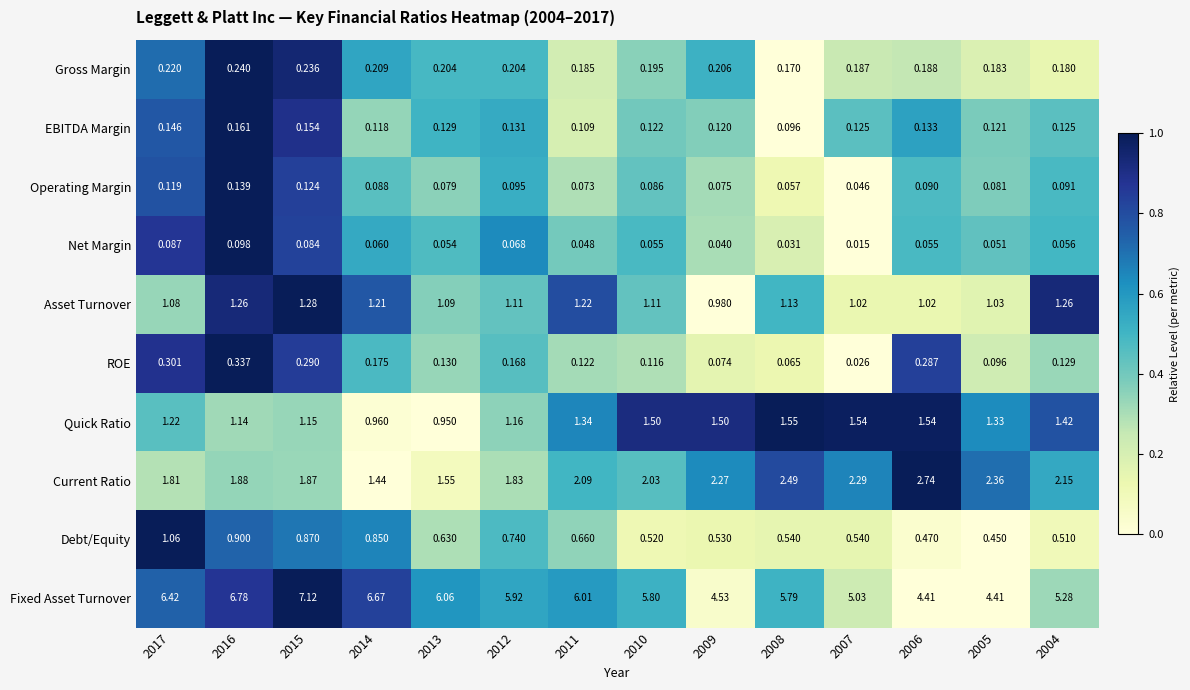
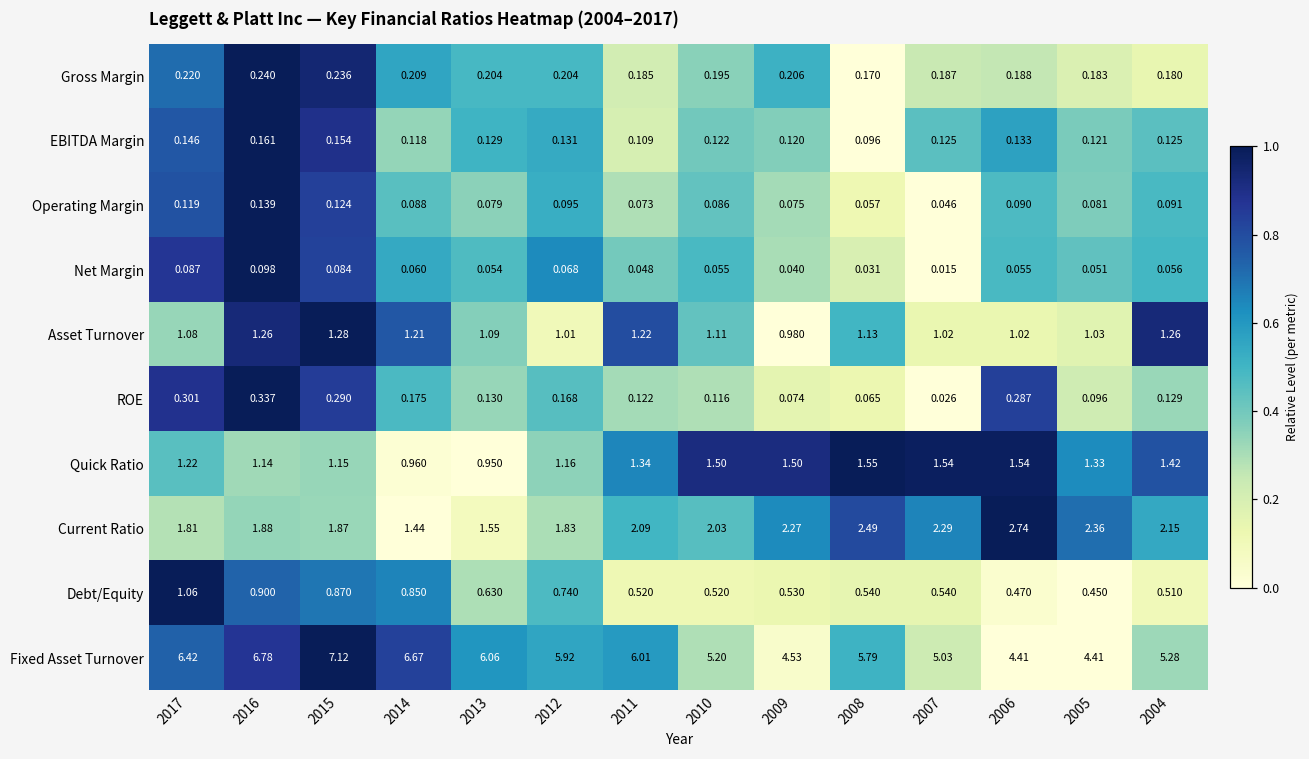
  {
    "Gross Margin": {
      "2017": 0.220,
      "2016": 0.240,
      "2015": 0.236,
      "2014": 0.209,
      "2013": 0.204,
      "2012": 0.204,
      "2011": 0.185,
      "2010": 0.195,
      "2009": 0.206,
      "2008": 0.170,
      "2007": 0.187,
      "2006": 0.188,
      "2005": 0.183,
      "2004": 0.180
    },
    "EBITDA Margin": {
      "2017": 0.146,
      "2016": 0.161,
      "2015": 0.154,
      "2014": 0.118,
      "2013": 0.129,
      "2012": 0.131,
      "2011": 0.109,
      "2010": 0.122,
      "2009": 0.120,
      "2008": 0.096,
      "2007": 0.125,
      "2006": 0.133,
      "2005": 0.121,
      "2004": 0.125
    },
    "Operating Margin": {
      "2017": 0.119,
      "2016": 0.139,
      "2015": 0.124,
      "2014": 0.088,
      "2013": 0.079,
      "2012": 0.095,
      "2011": 0.073,
      "2010": 0.086,
      "2009": 0.075,
      "2008": 0.057,
      "2007": 0.046,
      "2006": 0.090,
      "2005": 0.081,
      "2004": 0.091
    },
    "Net Margin": {
      "2017": 0.087,
      "2016": 0.098,
      "2015": 0.084,
      "2014": 0.060,
      "2013": 0.054,
      "2012": 0.068,
      "2011": 0.048,
      "2010": 0.055,
      "2009": 0.040,
      "2008": 0.031,
      "2007": 0.015,
      "2006": 0.055,
      "2005": 0.051,
      "2004": 0.056
    },
    "Asset Turnover": {
      "2017": 1.08,
      "2016": 1.26,
      "2015": 1.28,
      "2014": 1.21,
      "2013": 1.09,
-     "2012": 1.11,
+     "2012": 1.01,
      "2011": 1.22,
      "2010": 1.11,
      "2009": 0.980,
      "2008": 1.13,
      "2007": 1.02,
      "2006": 1.02,
      "2005": 1.03,
      "2004": 1.26
    },
    "ROE": {
      "2017": 0.301,
      "2016": 0.337,
      "2015": 0.290,
      "2014": 0.175,
      "2013": 0.130,
      "2012": 0.168,
      "2011": 0.122,
      "2010": 0.116,
      "2009": 0.074,
      "2008": 0.065,
      "2007": 0.026,
      "2006": 0.287,
      "2005": 0.096,
      "2004": 0.129
    },
    "Quick Ratio": {
      "2017": 1.22,
      "2016": 1.14,
      "2015": 1.15,
      "2014": 0.960,
      "2013": 0.950,
      "2012": 1.16,
      "2011": 1.34,
      "2010": 1.50,
      "2009": 1.50,
      "2008": 1.55,
      "2007": 1.54,
      "2006": 1.54,
      "2005": 1.33,
      "2004": 1.42
    },
    "Current Ratio": {
      "2017": 1.81,
      "2016": 1.88,
      "2015": 1.87,
      "2014": 1.44,
      "2013": 1.55,
      "2012": 1.83,
      "2011": 2.09,
      "2010": 2.03,
      "2009": 2.27,
      "2008": 2.49,
      "2007": 2.29,
      "2006": 2.74,
      "2005": 2.36,
      "2004": 2.15
    },
    "Debt/Equity": {
      "2017": 1.06,
      "2016": 0.900,
      "2015": 0.870,
      "2014": 0.850,
      "2013": 0.630,
      "2012": 0.740,
-     "2011": 0.660,
+     "2011": 0.520,
      "2010": 0.520,
      "2009": 0.530,
      "2008": 0.540,
      "2007": 0.540,
      "2006": 0.470,
      "2005": 0.450,
      "2004": 0.510
    },
    "Fixed Asset Turnover": {
      "2017": 6.42,
      "2016": 6.78,
      "2015": 7.12,
      "2014": 6.67,
      "2013": 6.06,
      "2012": 5.92,
      "2011": 6.01,
-     "2010": 5.80,
+     "2010": 5.20,
      "2009": 4.53,
      "2008": 5.79,
      "2007": 5.03,
      "2006": 4.41,
      "2005": 4.41,
      "2004": 5.28
    }
  }
